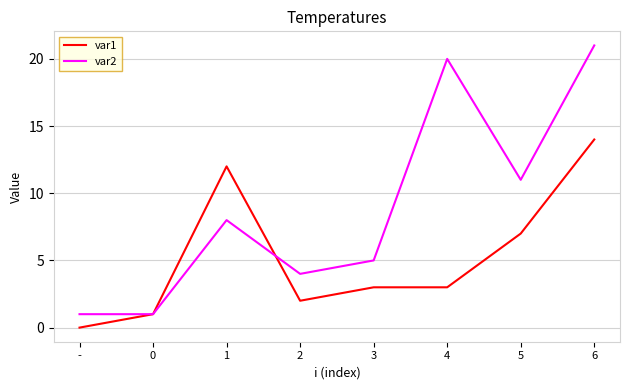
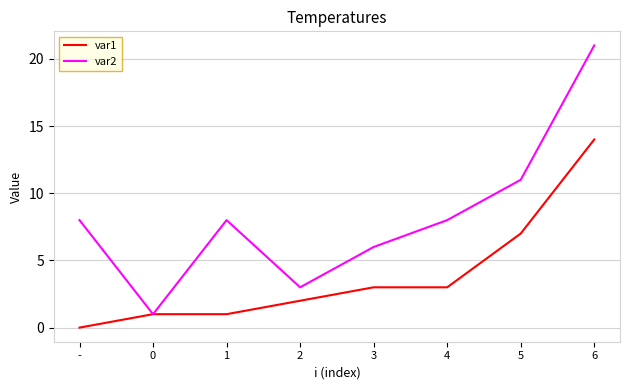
  {
    "var1": {
      "-": 0,
-     "1": 12,
+     "1": 1,
      "2": 2,
      "3": 3,
      "4": 3,
      "5": 7,
      "6": 14
    },
    "var2": {
-     "-": 1,
+     "-": 8,
      "1": 8,
-     "2": 4,
-     "3": 5,
-     "4": 20,
+     "2": 3,
+     "3": 6,
+     "4": 8,
      "5": 11,
      "6": 21
    }
  }
